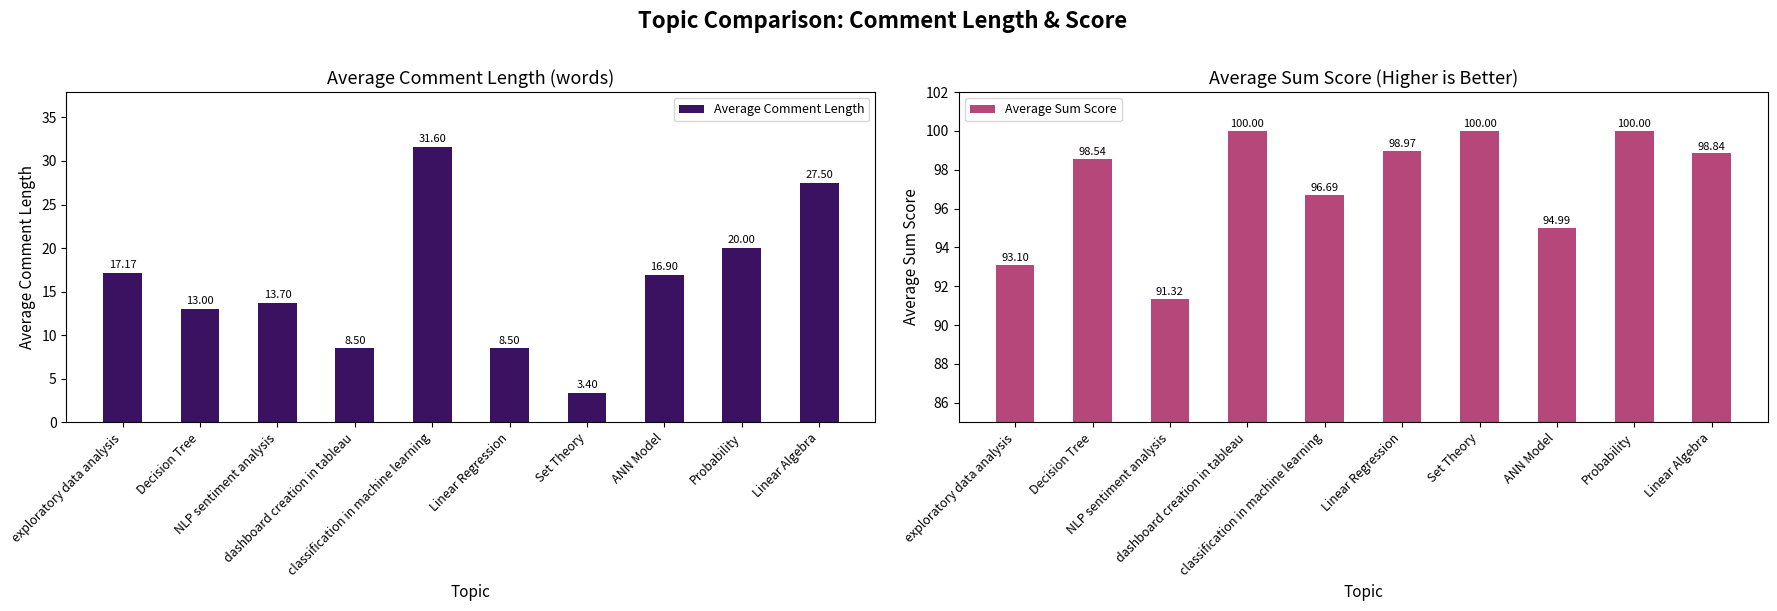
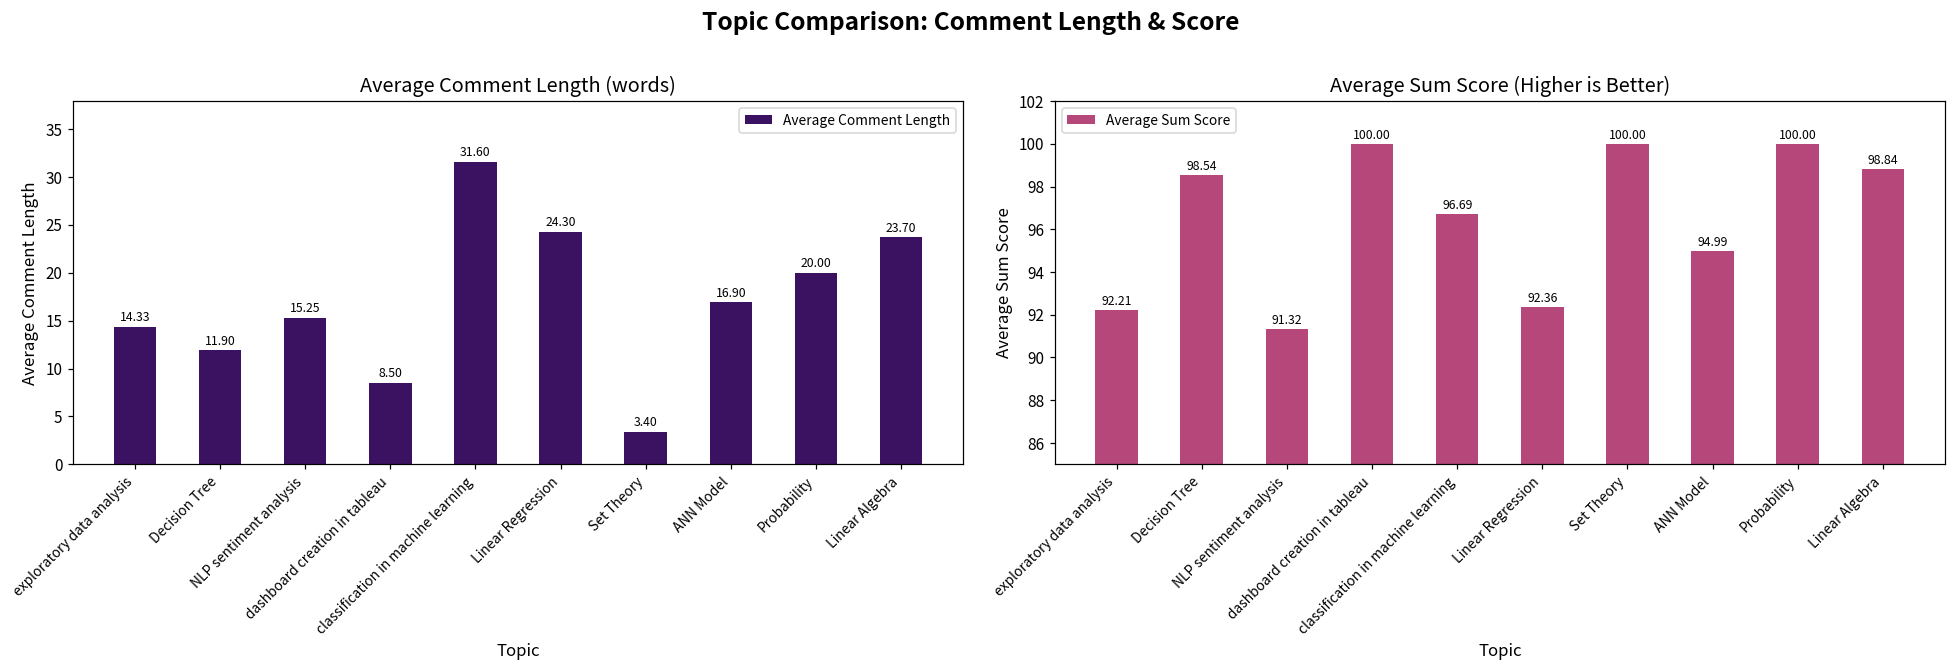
  {
    "Average Comment Length (words)": {
-     "exploratory data analysis": 17.17,
-     "Decision Tree": 13.00,
-     "NLP sentiment analysis": 13.70,
+     "exploratory data analysis": 14.33,
+     "Decision Tree": 11.90,
+     "NLP sentiment analysis": 15.25,
      "dashboard creation in tableau": 8.50,
      "classification in machine learning": 31.60,
-     "Linear Regression": 8.50,
+     "Linear Regression": 24.30,
      "Set Theory": 3.40,
      "ANN Model": 16.90,
      "Probability": 20.00,
-     "Linear Algebra": 27.50
+     "Linear Algebra": 23.70
    },
    "Average Sum Score (Higher is Better)": {
-     "exploratory data analysis": 93.10,
+     "exploratory data analysis": 92.21,
      "Decision Tree": 98.54,
      "NLP sentiment analysis": 91.32,
      "dashboard creation in tableau": 100.00,
      "classification in machine learning": 96.69,
-     "Linear Regression": 98.97,
+     "Linear Regression": 92.36,
      "Set Theory": 100.00,
      "ANN Model": 94.99,
      "Probability": 100.00,
      "Linear Algebra": 98.84
    }
  }
